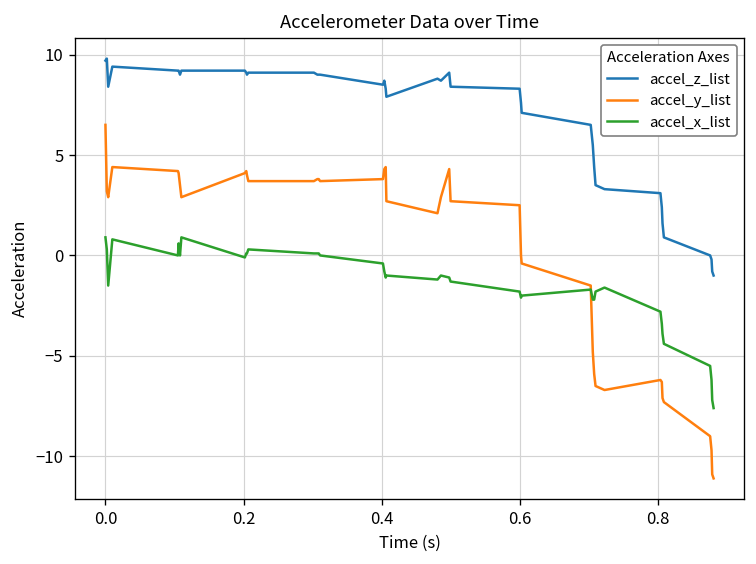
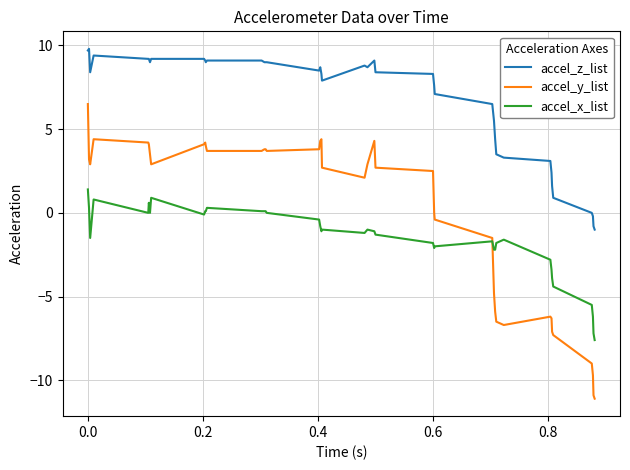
  {
    "accel_z_list": {
      "0.0": 9.7,
      "0.6": 8.3
    },
    "accel_y_list": {
      "0.0": 6.5,
      "0.6": 2.5
    },
    "accel_x_list": {
-     "0.0": 0.9,
+     "0.0": 1.4,
      "0.6": -1.8
    }
  }
